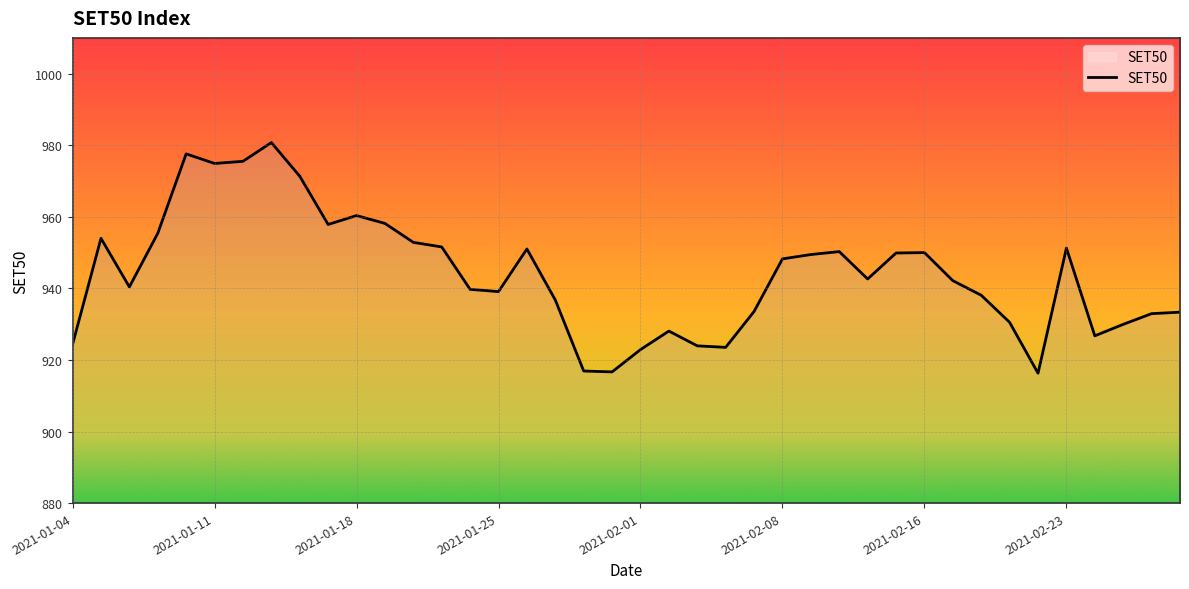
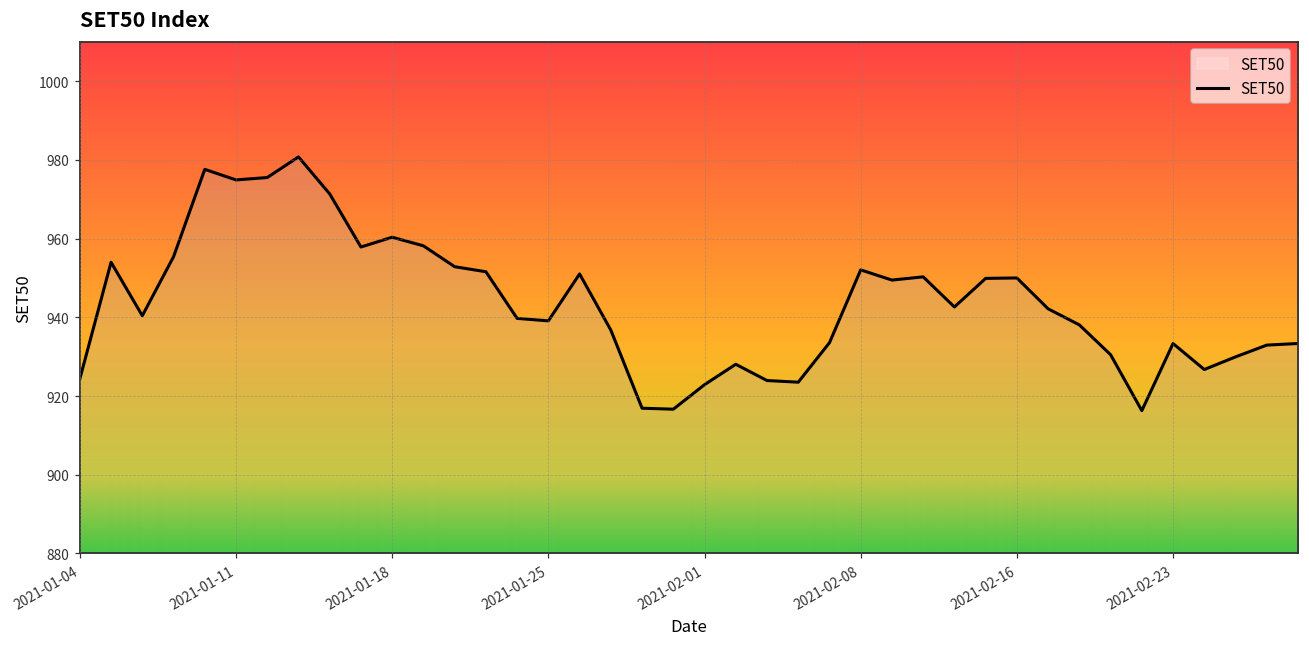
  {
    "2021-01-04": 924,
    "2021-01-11": 975,
    "2021-01-18": 960,
    "2021-01-25": 939,
    "2021-02-01": 923,
-   "2021-02-08": 948,
+   "2021-02-08": 952,
    "2021-02-16": 950,
-   "2021-02-23": 951
+   "2021-02-23": 933
  }
